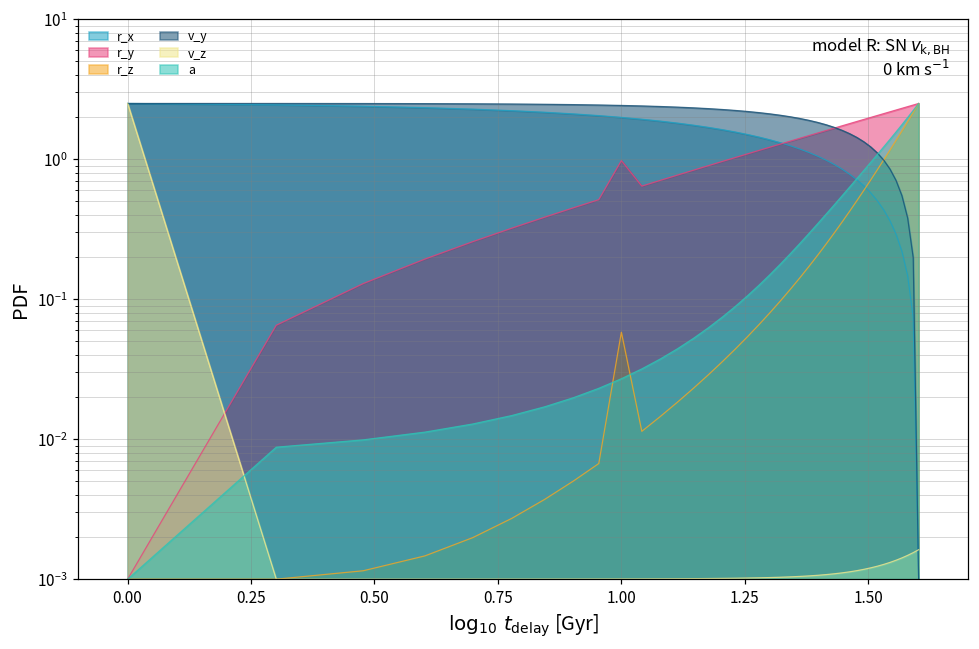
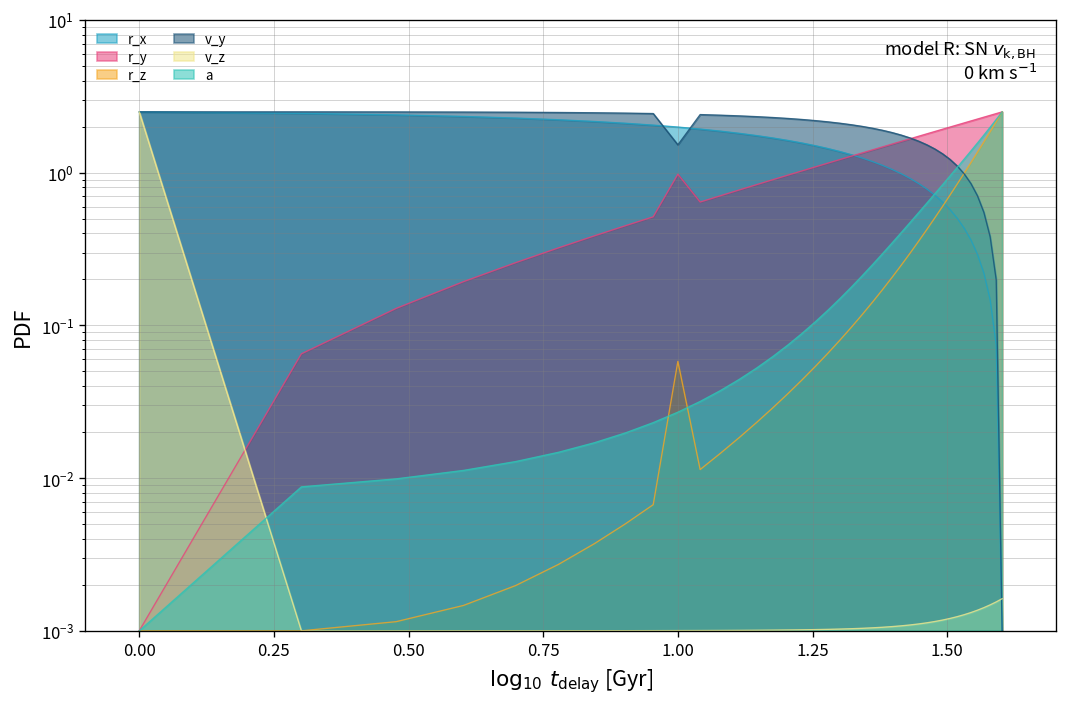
  {
    "r_y": {
      "1.00": 1.0
    },
    "r_z": {
      "1.00": 0.06
    },
    "v_y": {
-     "1.00": 2.4
+     "1.00": 1.5
    },
    "v_z": {
      "1.00": 0.0010
    }
  }
